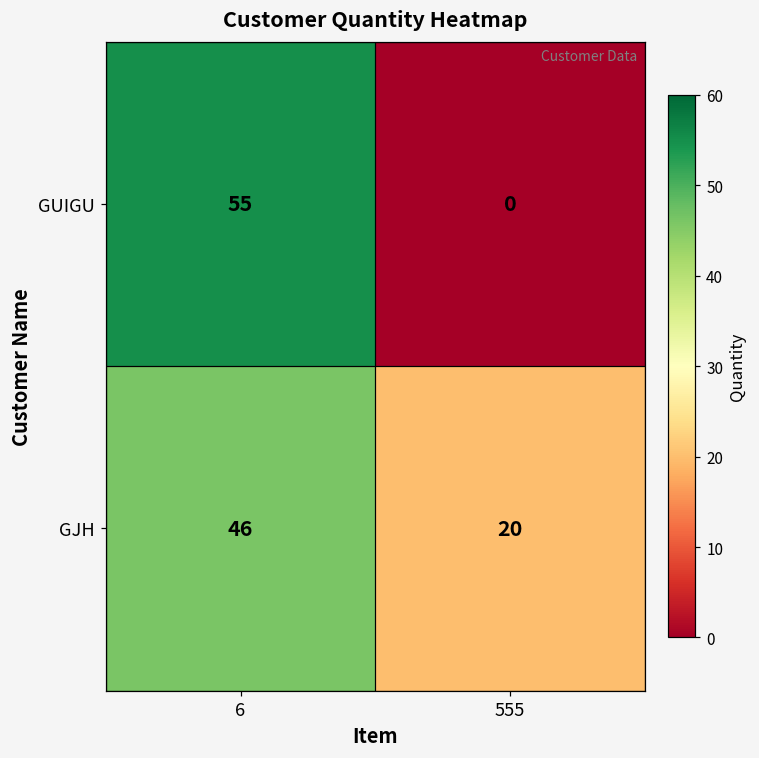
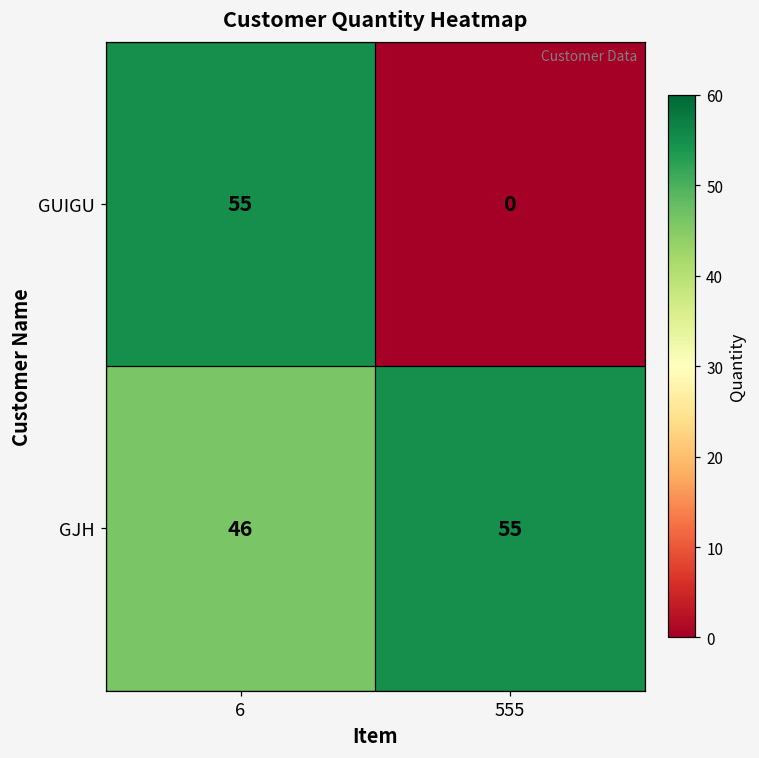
  {
    "GUIGU": {
      "6": 55
    },
    "GJH": {
      "6": 46,
-     "555": 20
+     "555": 55
    }
  }
